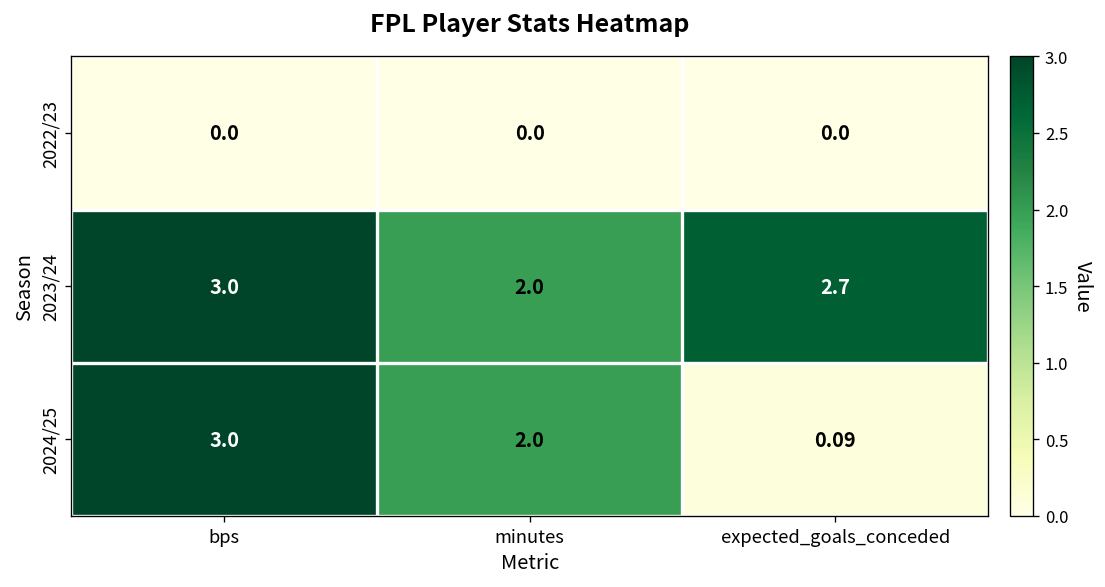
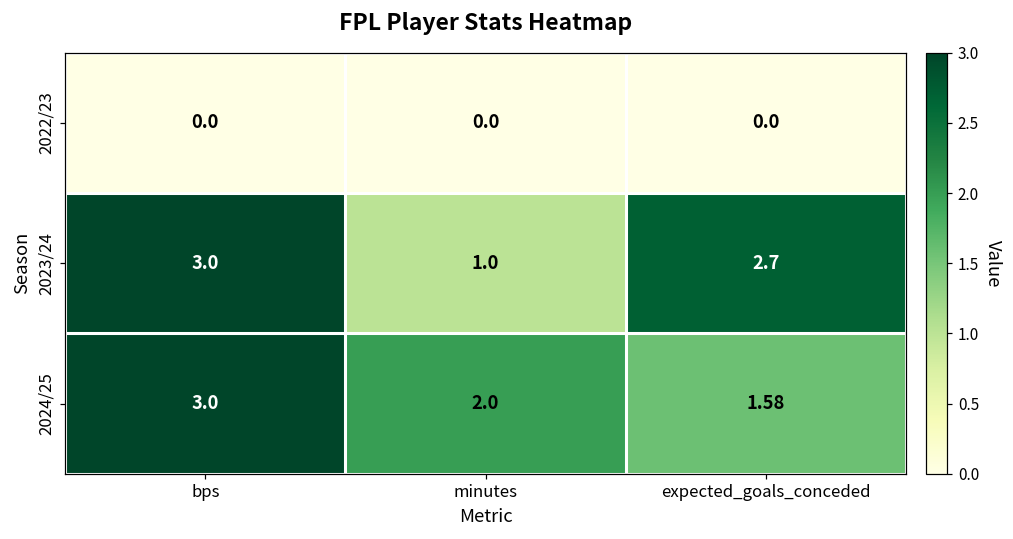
  {
    "2022/23": {
      "bps": 0.0,
      "minutes": 0.0,
      "expected_goals_conceded": 0.0
    },
    "2023/24": {
      "bps": 3.0,
-     "minutes": 2.0,
+     "minutes": 1.0,
      "expected_goals_conceded": 2.7
    },
    "2024/25": {
      "bps": 3.0,
      "minutes": 2.0,
-     "expected_goals_conceded": 0.09
+     "expected_goals_conceded": 1.58
    }
  }
